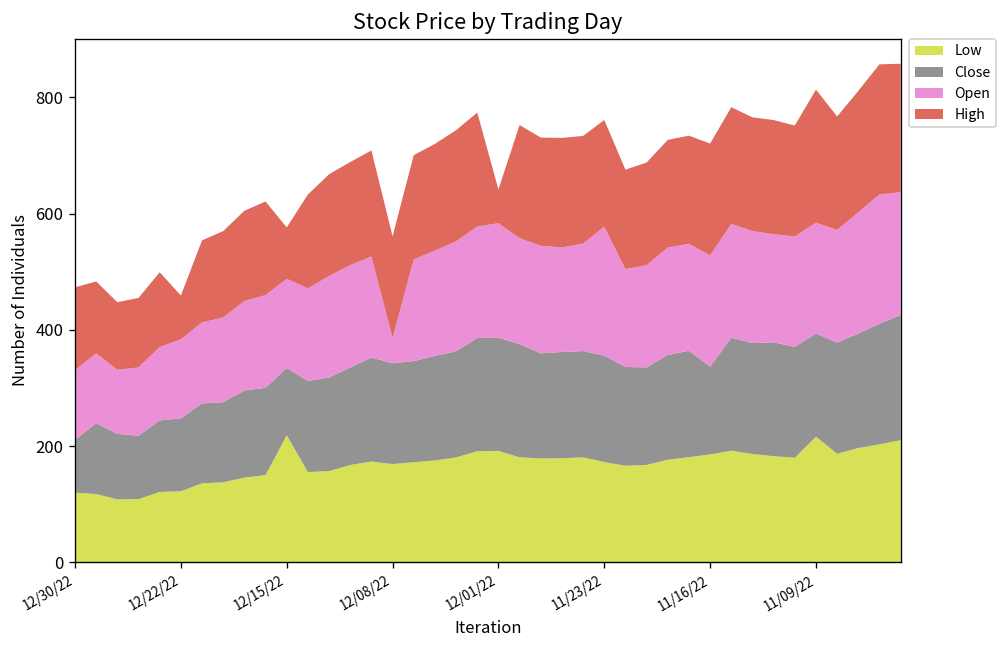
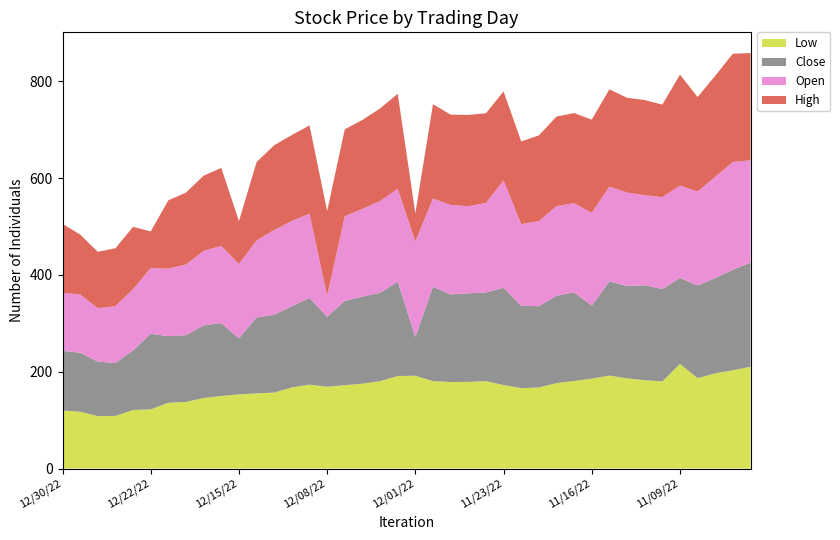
  {
    "Low": {
      "12/30/22": 120,
      "12/22/22": 120,
-     "12/15/22": 220,
+     "12/15/22": 150,
      "12/08/22": 170,
      "12/01/22": 190,
      "11/23/22": 170,
      "11/16/22": 190,
      "11/09/22": 220
    },
    "Close": {
-     "12/30/22": 90,
-     "12/22/22": 130,
+     "12/30/22": 120,
+     "12/22/22": 160,
      "12/15/22": 120,
-     "12/08/22": 170,
-     "12/01/22": 190,
-     "11/23/22": 180,
+     "12/08/22": 140,
+     "12/01/22": 80,
+     "11/23/22": 200,
      "11/16/22": 150,
      "11/09/22": 180
    },
    "Open": {
      "12/30/22": 120,
      "12/22/22": 140,
      "12/15/22": 150,
      "12/08/22": 40,
      "12/01/22": 200,
      "11/23/22": 220,
      "11/16/22": 190,
      "11/09/22": 190
    },
    "High": {
      "12/30/22": 140,
      "12/22/22": 80,
      "12/15/22": 90,
      "12/08/22": 180,
      "12/01/22": 60,
      "11/23/22": 180,
      "11/16/22": 190,
      "11/09/22": 230
    }
  }
